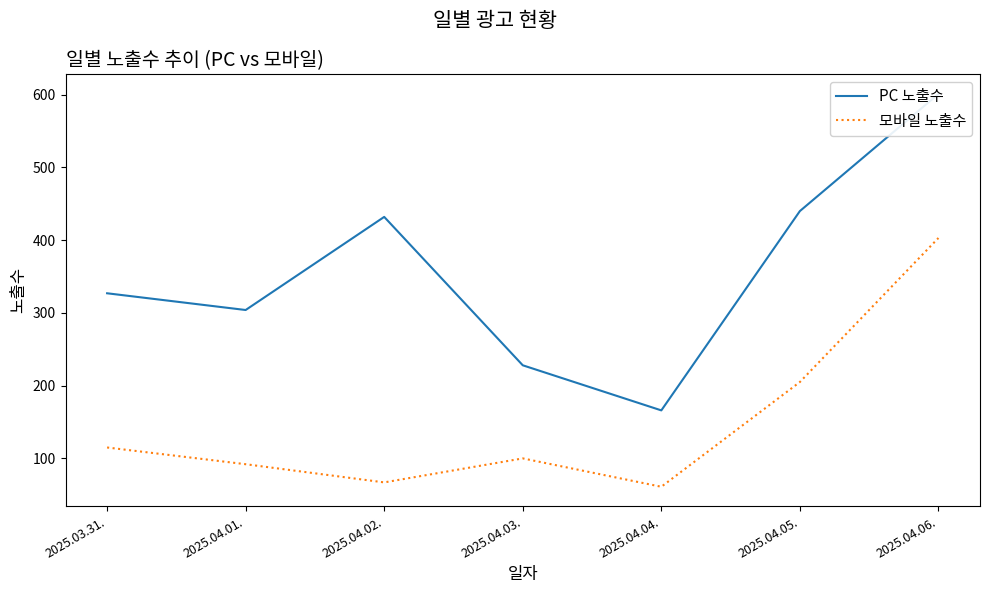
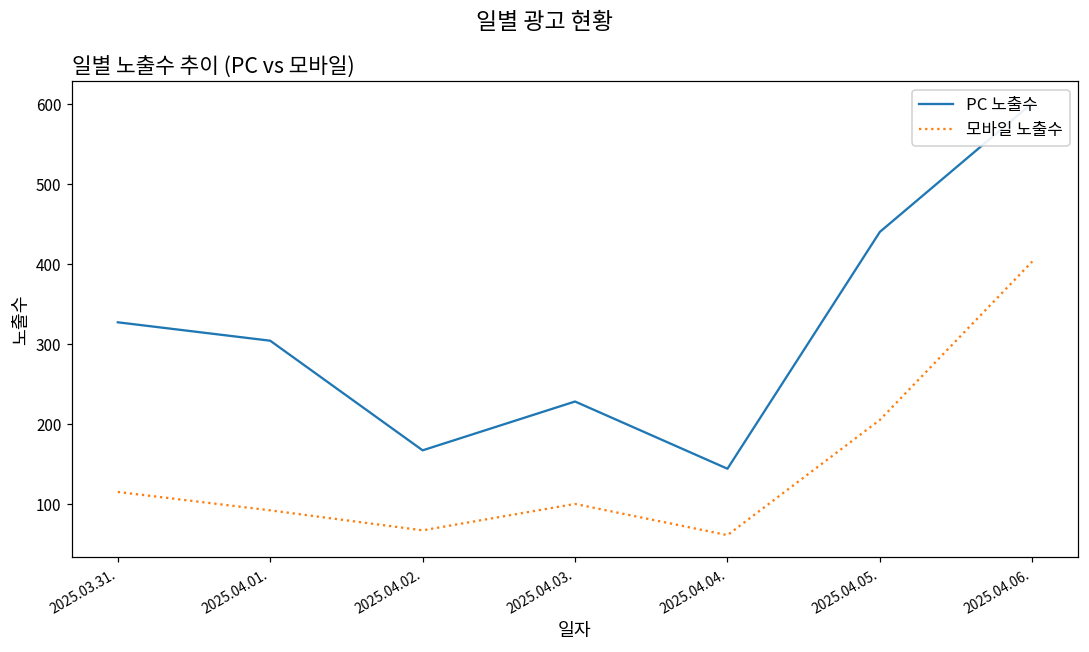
  {
    "PC 노출수": {
      "2025.03.31.": 330,
      "2025.04.01.": 300,
-     "2025.04.02.": 430,
+     "2025.04.02.": 170,
      "2025.04.03.": 230,
-     "2025.04.04.": 170,
+     "2025.04.04.": 140,
      "2025.04.05.": 440
    },
    "모바일 노출수": {
      "2025.03.31.": 120,
      "2025.04.01.": 90,
      "2025.04.02.": 70,
      "2025.04.03.": 100,
      "2025.04.04.": 60,
      "2025.04.05.": 210,
      "2025.04.06.": 400
    }
  }
